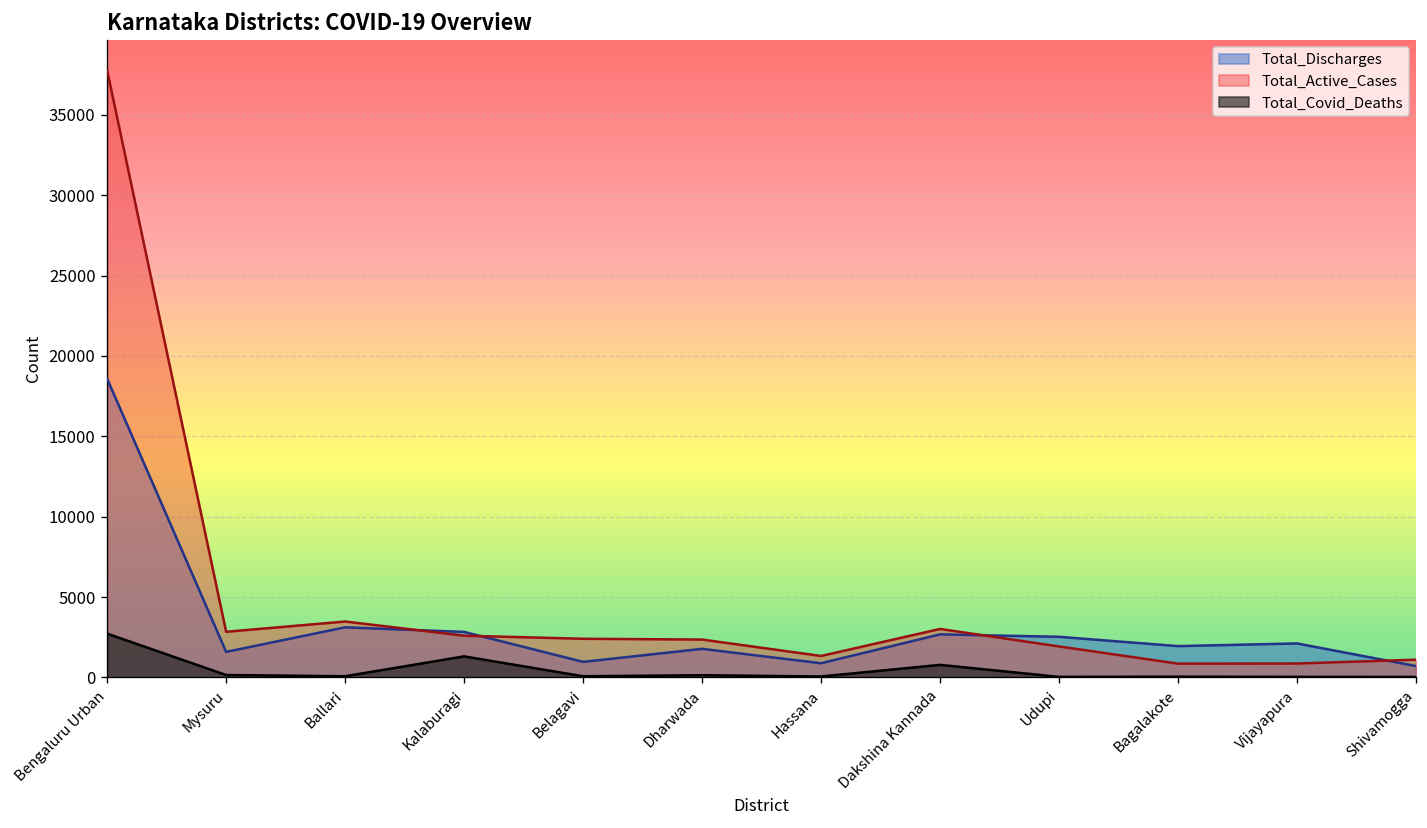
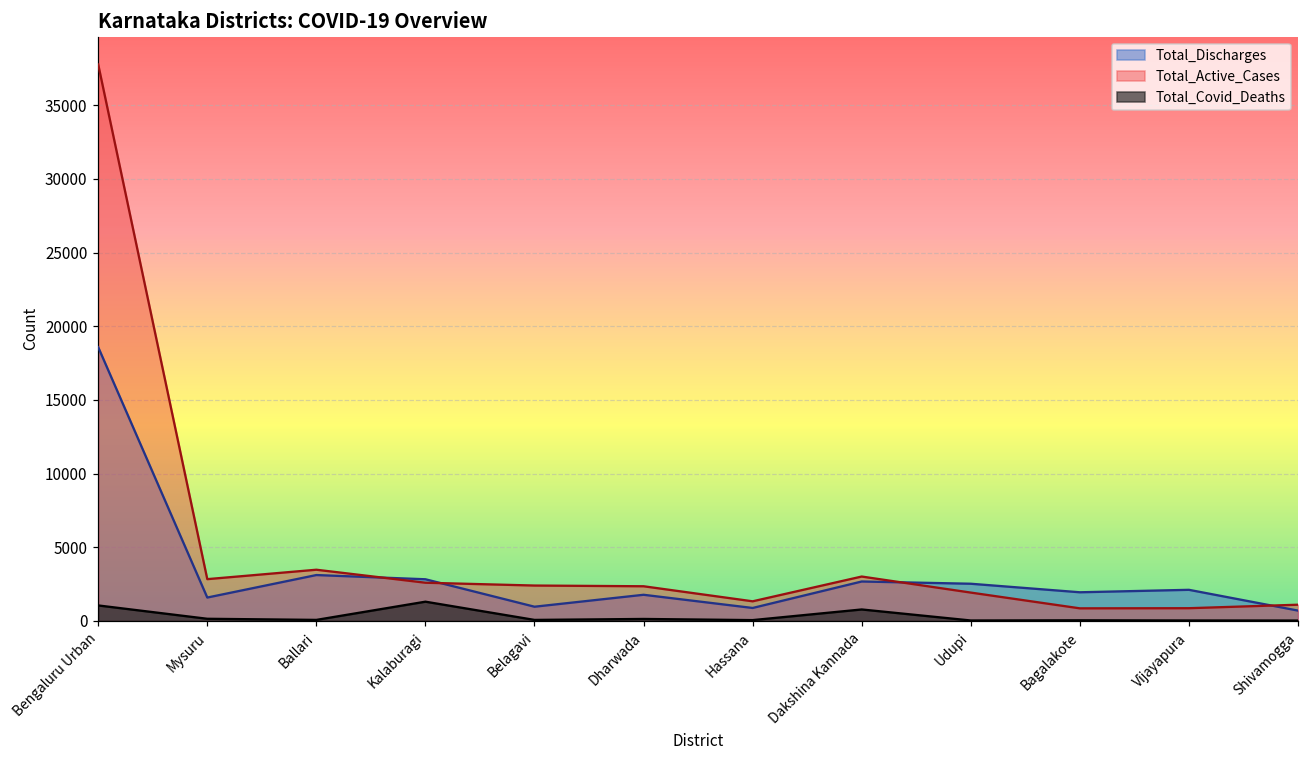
  {
    "Total_Discharges": {
      "Bengaluru Urban": 18600,
      "Mysuru": 1600,
      "Ballari": 3100,
      "Kalaburagi": 2800,
      "Belagavi": 1000,
      "Dharwada": 1800,
      "Hassana": 900,
      "Dakshina Kannada": 2700,
      "Udupi": 2500,
      "Bagalakote": 1900,
      "Vijayapura": 2100,
      "Shivamogga": 700
    },
    "Total_Active_Cases": {
      "Bengaluru Urban": 37800,
      "Mysuru": 2800,
      "Ballari": 3500,
      "Kalaburagi": 2600,
      "Belagavi": 2400,
      "Dharwada": 2400,
      "Hassana": 1300,
      "Dakshina Kannada": 3000,
      "Udupi": 1900,
      "Bagalakote": 900,
      "Vijayapura": 900,
      "Shivamogga": 1100
    },
    "Total_Covid_Deaths": {
-     "Bengaluru Urban": 2700,
+     "Bengaluru Urban": 1100,
      "Mysuru": 200,
      "Ballari": 100,
      "Kalaburagi": 1300,
      "Belagavi": 100,
      "Dharwada": 100,
      "Hassana": 100,
      "Dakshina Kannada": 800,
      "Udupi": 0,
      "Bagalakote": 0,
      "Vijayapura": 0,
      "Shivamogga": 0
    }
  }
